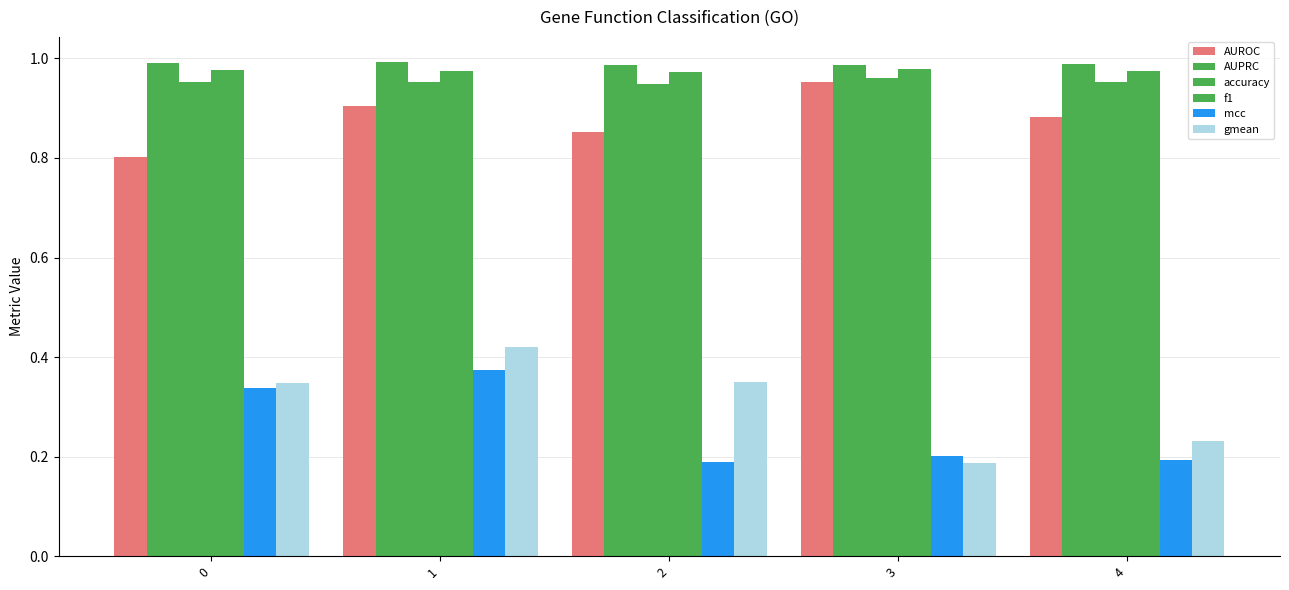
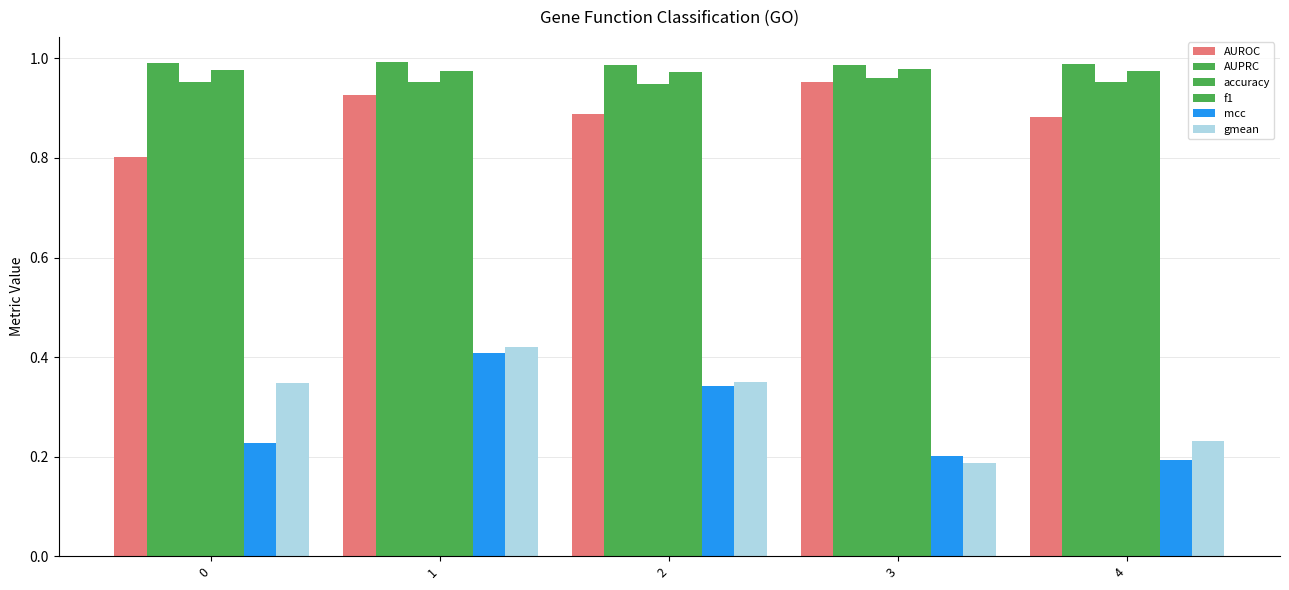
  {
    "AUROC": {
      "0": 0.80,
-     "1": 0.90,
-     "2": 0.85,
+     "1": 0.93,
+     "2": 0.89,
      "3": 0.95,
      "4": 0.88
    },
    "mcc": {
-     "0": 0.34,
-     "1": 0.37,
-     "2": 0.19,
+     "0": 0.23,
+     "1": 0.41,
+     "2": 0.34,
      "3": 0.20,
      "4": 0.19
    },
    "gmean": {
      "0": 0.35,
      "1": 0.42,
      "2": 0.35,
      "3": 0.19,
      "4": 0.23
    }
  }
